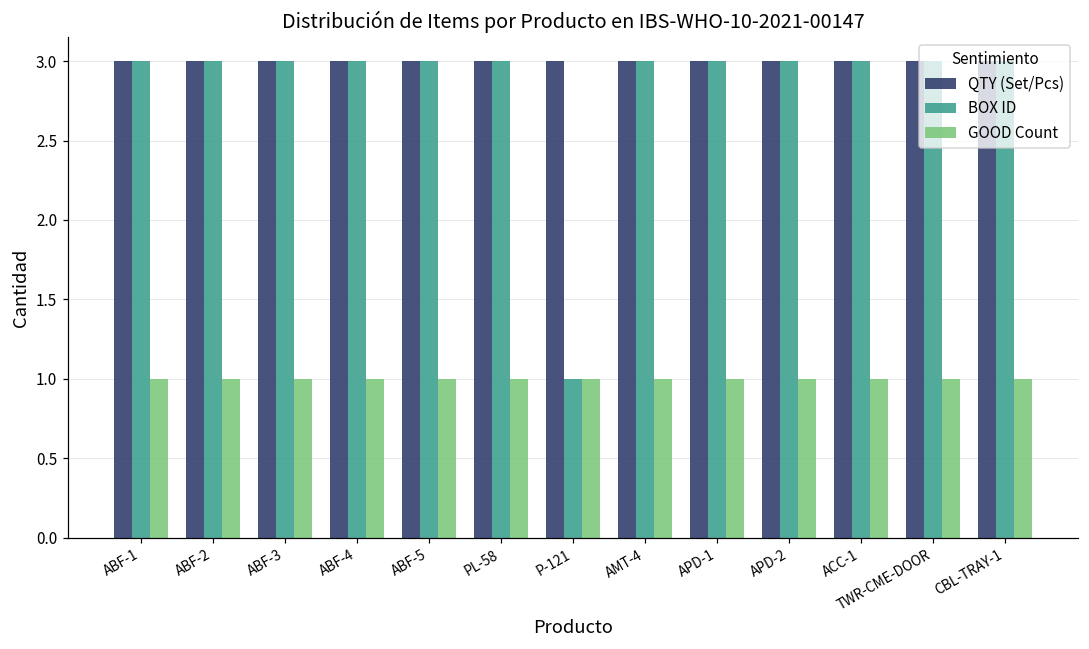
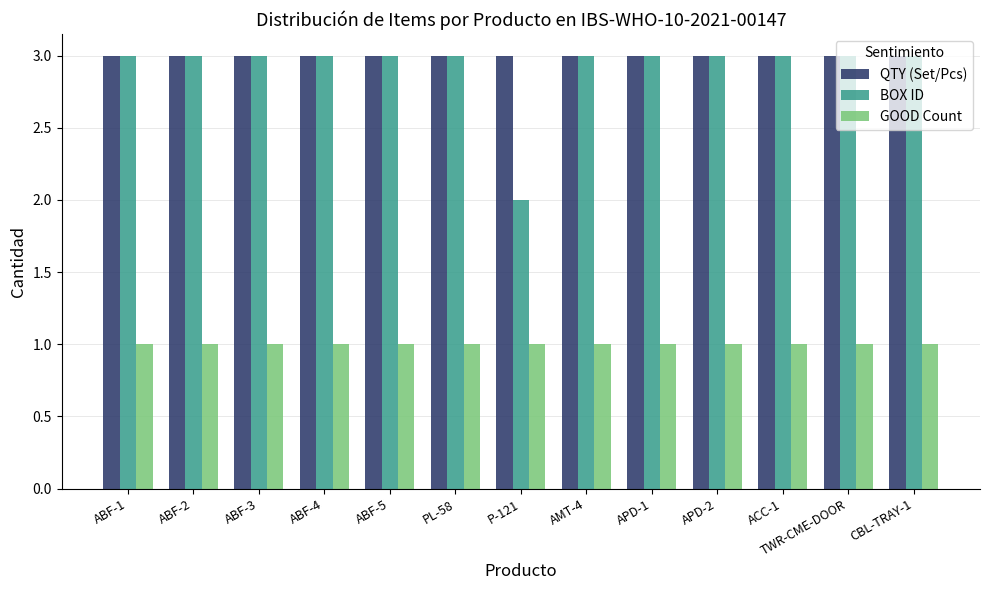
  {
    "QTY (Set/Pcs)": {
      "ABF-1": 3,
      "ABF-2": 3,
      "ABF-3": 3,
      "ABF-4": 3,
      "ABF-5": 3,
      "PL-58": 3,
      "P-121": 3,
      "AMT-4": 3,
      "APD-1": 3,
      "APD-2": 3,
      "ACC-1": 3,
      "TWR-CME-DOOR": 3
    },
    "BOX ID": {
      "ABF-1": 3,
      "ABF-2": 3,
      "ABF-3": 3,
      "ABF-4": 3,
      "ABF-5": 3,
      "PL-58": 3,
-     "P-121": 1,
+     "P-121": 2,
      "AMT-4": 3,
      "APD-1": 3,
      "APD-2": 3,
      "ACC-1": 3
    },
    "GOOD Count": {
      "ABF-1": 1,
      "ABF-2": 1,
      "ABF-3": 1,
      "ABF-4": 1,
      "ABF-5": 1,
      "PL-58": 1,
      "P-121": 1,
      "AMT-4": 1,
      "APD-1": 1,
      "APD-2": 1,
      "ACC-1": 1,
      "TWR-CME-DOOR": 1,
      "CBL-TRAY-1": 1
    }
  }
